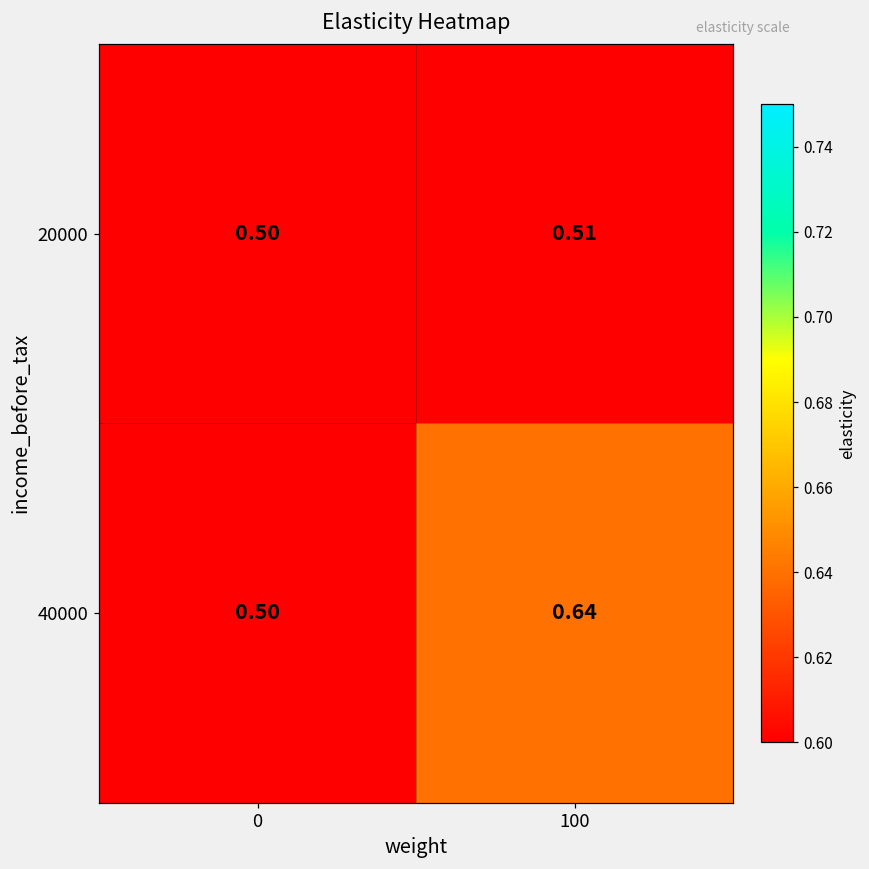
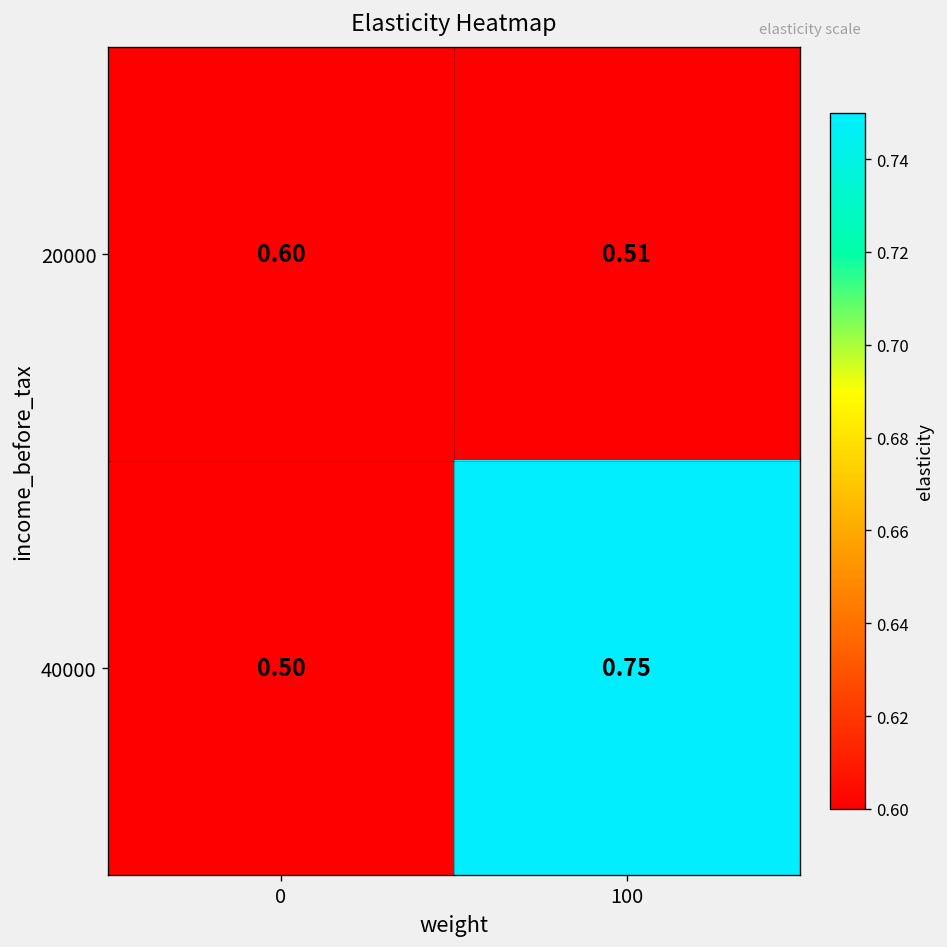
  {
    "20000": {
-     "0": 0.50,
+     "0": 0.60,
      "100": 0.51
    },
    "40000": {
      "0": 0.50,
-     "100": 0.64
+     "100": 0.75
    }
  }
